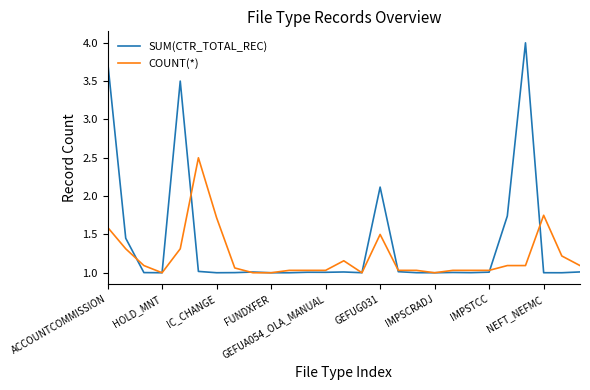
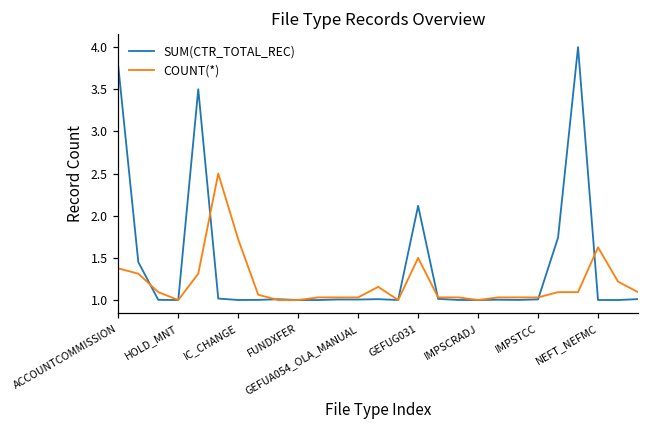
  {
    "SUM(CTR_TOTAL_REC)": {
      "ACCOUNTCOMMISSION": 3.8,
      "IC_CHANGE": 1.0,
      "GEFUG031": 2.1,
      "NEFT_NEFMC": 1.0
    },
    "COUNT(*)": {
-     "ACCOUNTCOMMISSION": 1.6,
+     "ACCOUNTCOMMISSION": 1.4,
      "IC_CHANGE": 1.7,
      "GEFUG031": 1.5,
-     "NEFT_NEFMC": 1.8
+     "NEFT_NEFMC": 1.6
    }
  }
